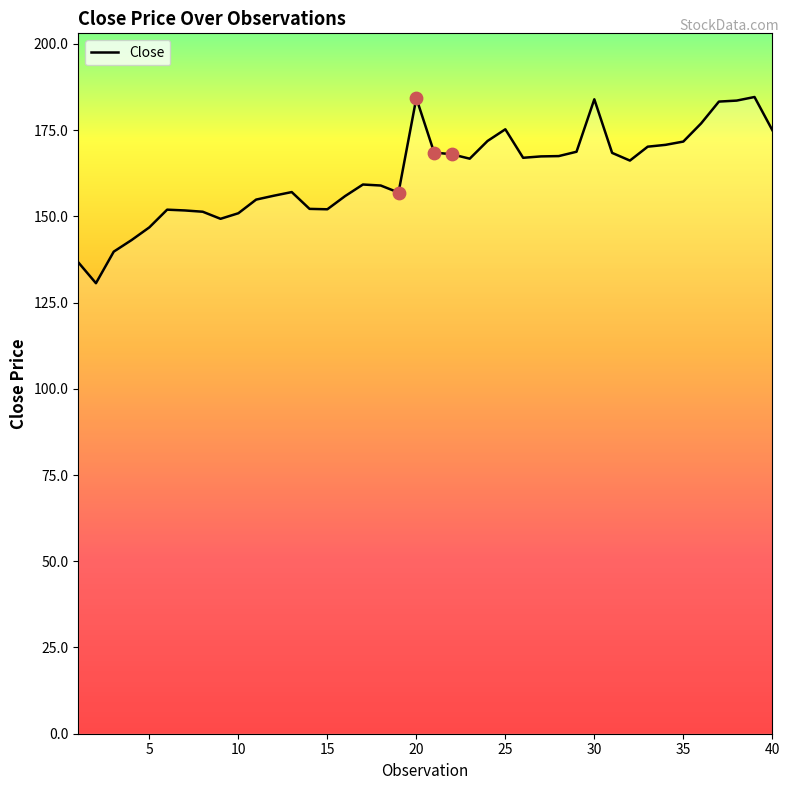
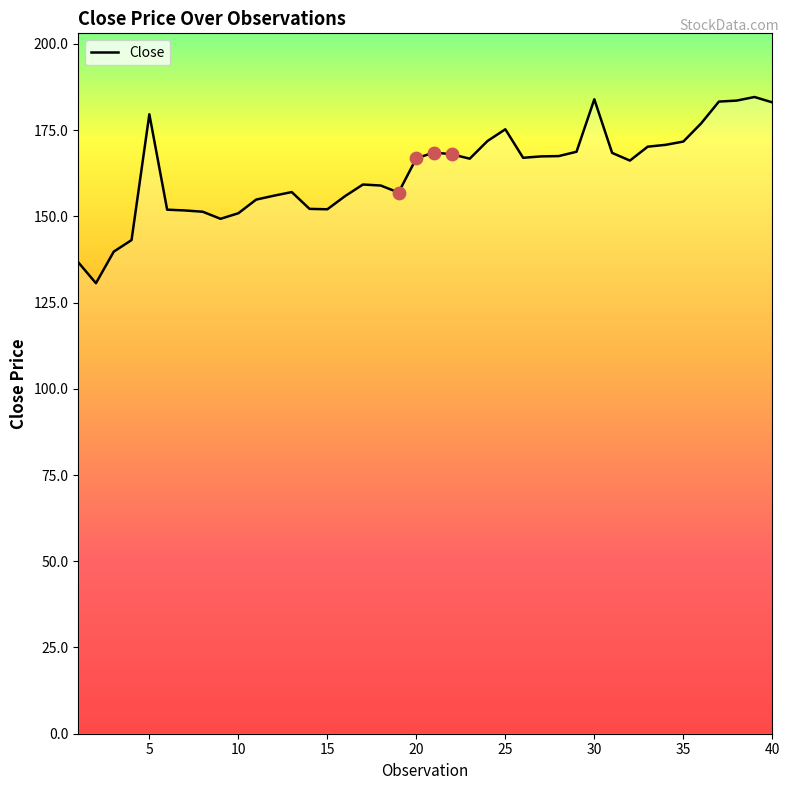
  {
    "Close": {
-     "5": 147,
+     "5": 180,
      "10": 151,
      "15": 152,
-     "20": 184,
+     "20": 167,
      "25": 175,
      "30": 184,
      "35": 172,
-     "40": 175
+     "40": 183
    }
  }
